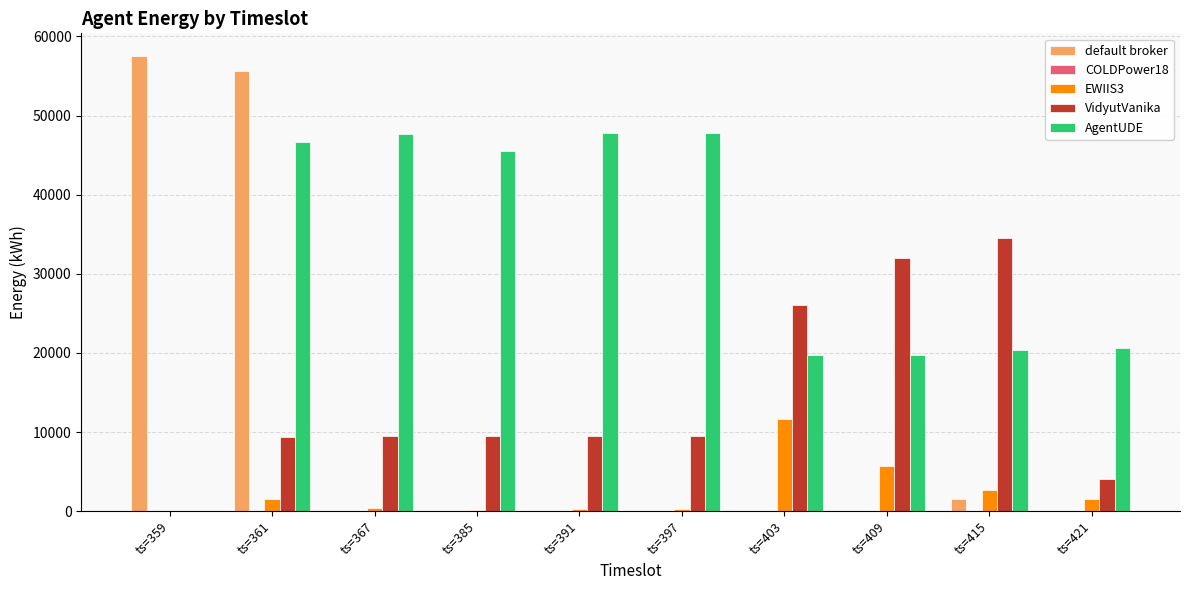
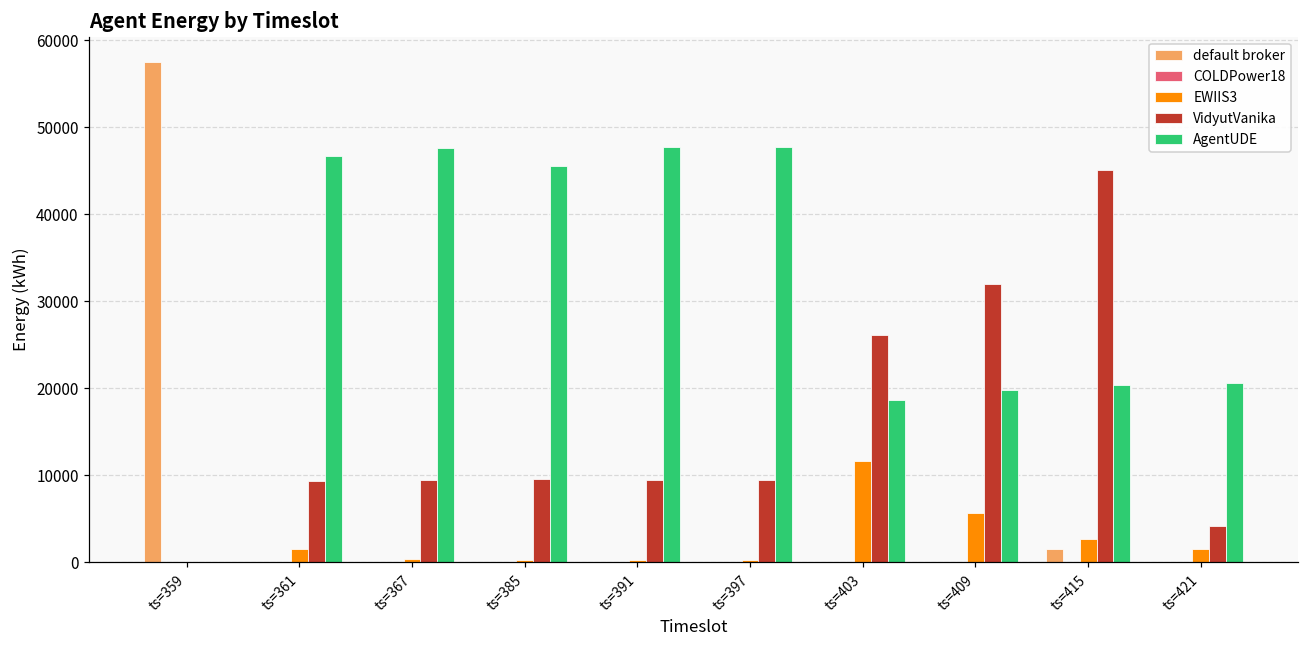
  {
    "default broker": {
      "ts=359": 58000,
-     "ts=361": 56000,
+     "ts=361": 0,
      "ts=415": 2000
    },
    "COLDPower18": {
      "ts=359": 0,
      "ts=361": 0,
      "ts=367": 0,
      "ts=385": 0,
      "ts=391": 0,
      "ts=397": 0,
      "ts=403": 0,
      "ts=409": 0,
      "ts=415": 0,
      "ts=421": 0
    },
    "EWIIS3": {
      "ts=359": 0,
      "ts=361": 2000,
      "ts=367": 0,
      "ts=403": 12000,
      "ts=409": 6000,
      "ts=415": 3000,
      "ts=421": 2000
    },
    "VidyutVanika": {
      "ts=359": 0,
      "ts=361": 9000,
      "ts=367": 10000,
      "ts=385": 10000,
      "ts=391": 10000,
      "ts=397": 10000,
      "ts=403": 26000,
      "ts=409": 32000,
-     "ts=415": 34000,
+     "ts=415": 45000,
      "ts=421": 4000
    },
    "AgentUDE": {
      "ts=359": 0,
      "ts=361": 47000,
      "ts=367": 48000,
      "ts=385": 46000,
      "ts=391": 48000,
      "ts=397": 48000,
-     "ts=403": 20000,
+     "ts=403": 19000,
      "ts=409": 20000,
      "ts=415": 20000,
      "ts=421": 21000
    }
  }
